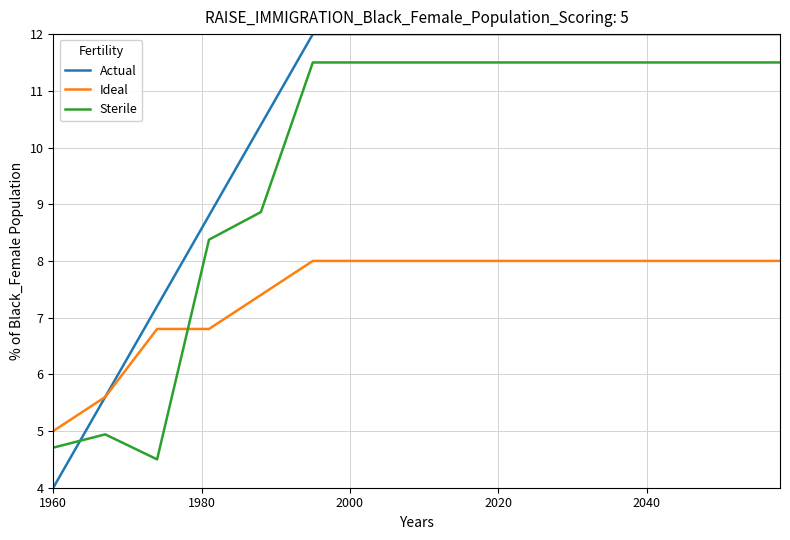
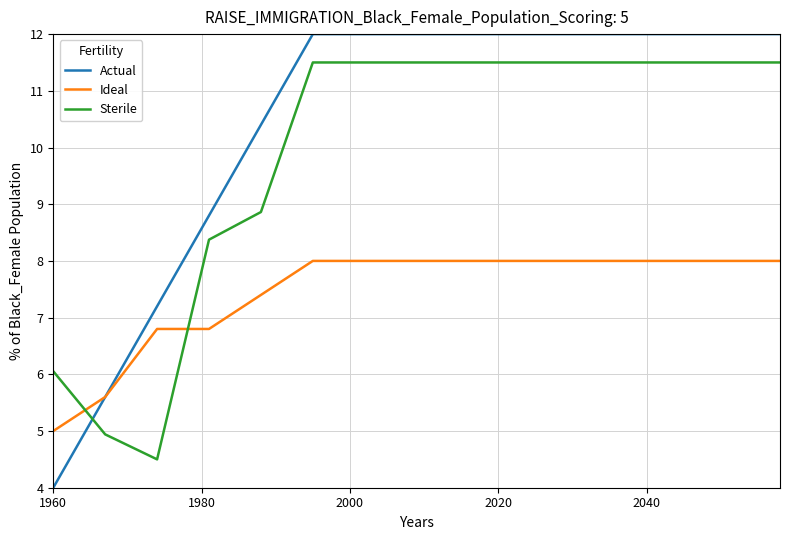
  {
    "Actual": {
      "1960": 4.0
    },
    "Ideal": {
      "1960": 5.0
    },
    "Sterile": {
-     "1960": 4.7
+     "1960": 6.1
    }
  }
